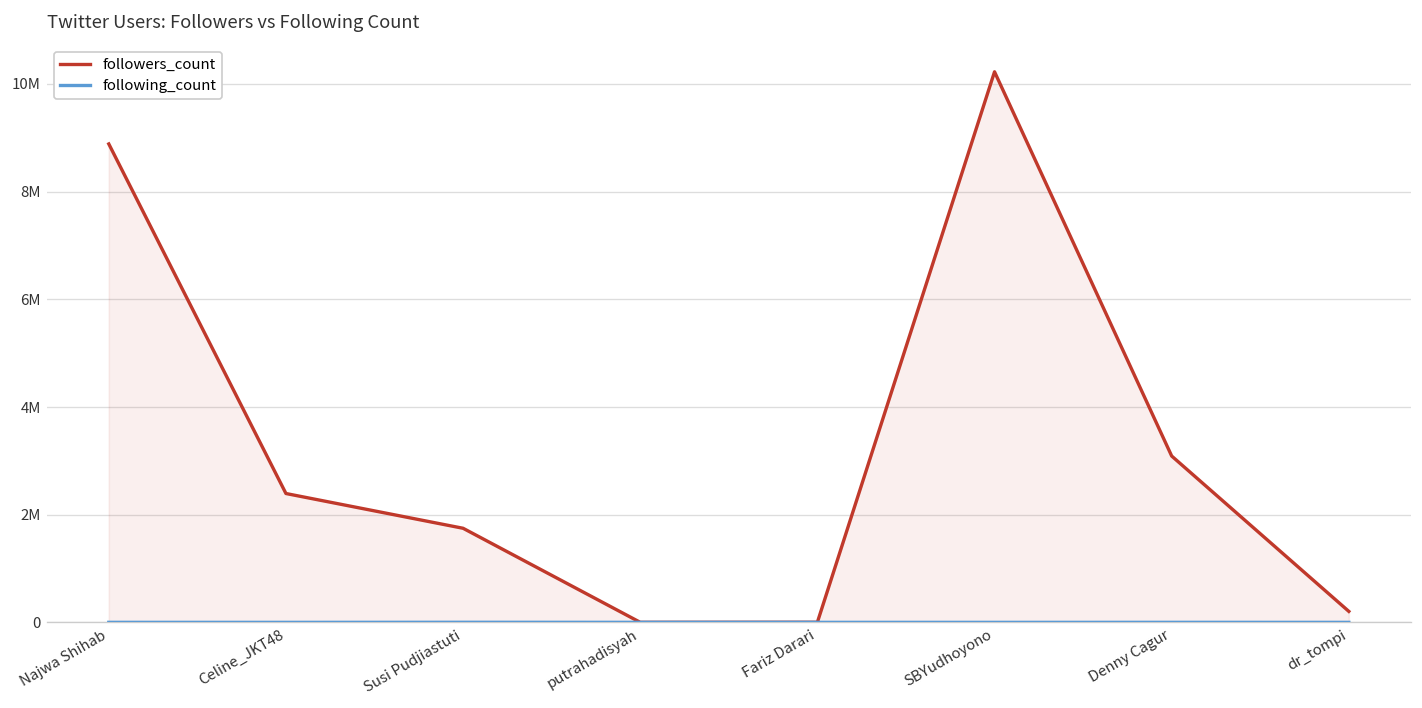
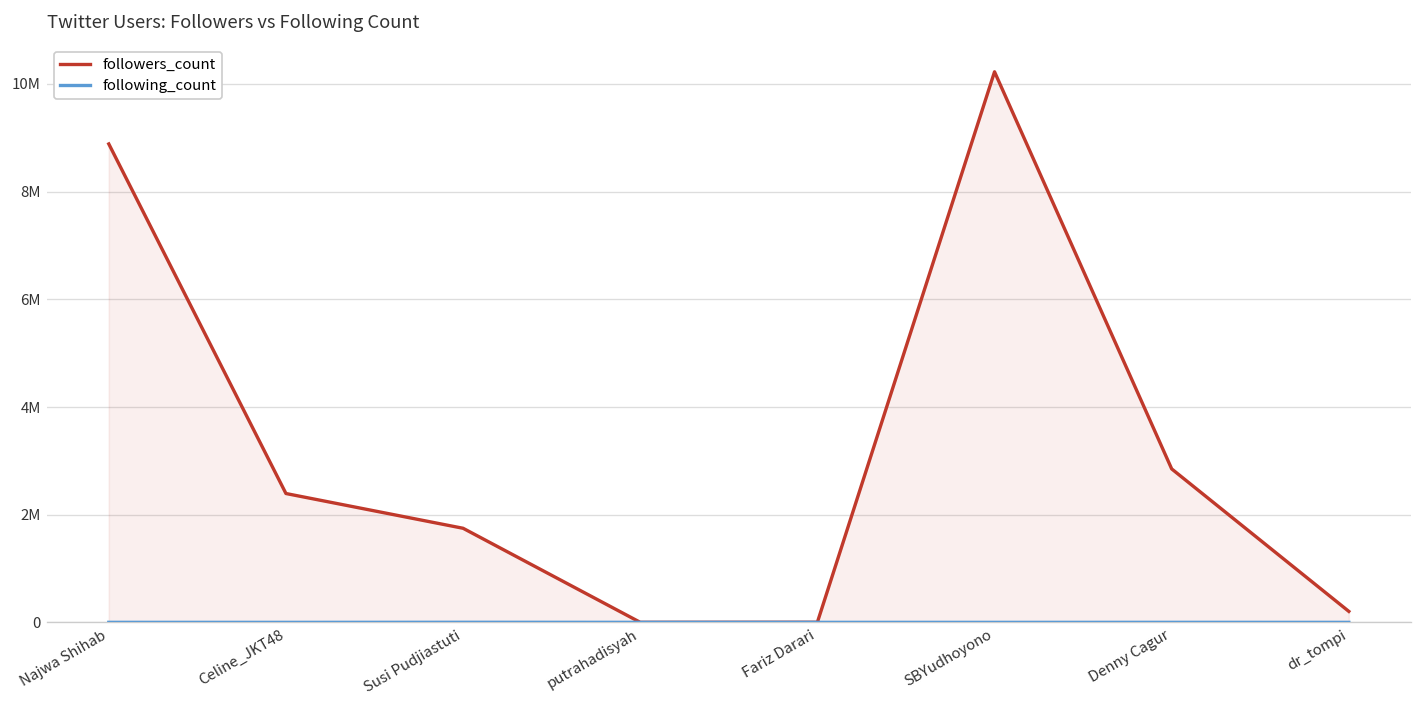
  {
    "followers_count": {
      "Najwa Shihab": 8900000,
      "Celine_JKT48": 2400000,
      "Susi Pudjiastuti": 1700000,
      "SBYudhoyono": 10200000,
-     "Denny Cagur": 3100000,
+     "Denny Cagur": 2900000,
      "dr_tompi": 200000
    },
    "following_count": {
      "Najwa Shihab": 0,
      "Celine_JKT48": 0,
      "Susi Pudjiastuti": 0,
      "SBYudhoyono": 0,
      "Denny Cagur": 0,
      "dr_tompi": 0
    }
  }
